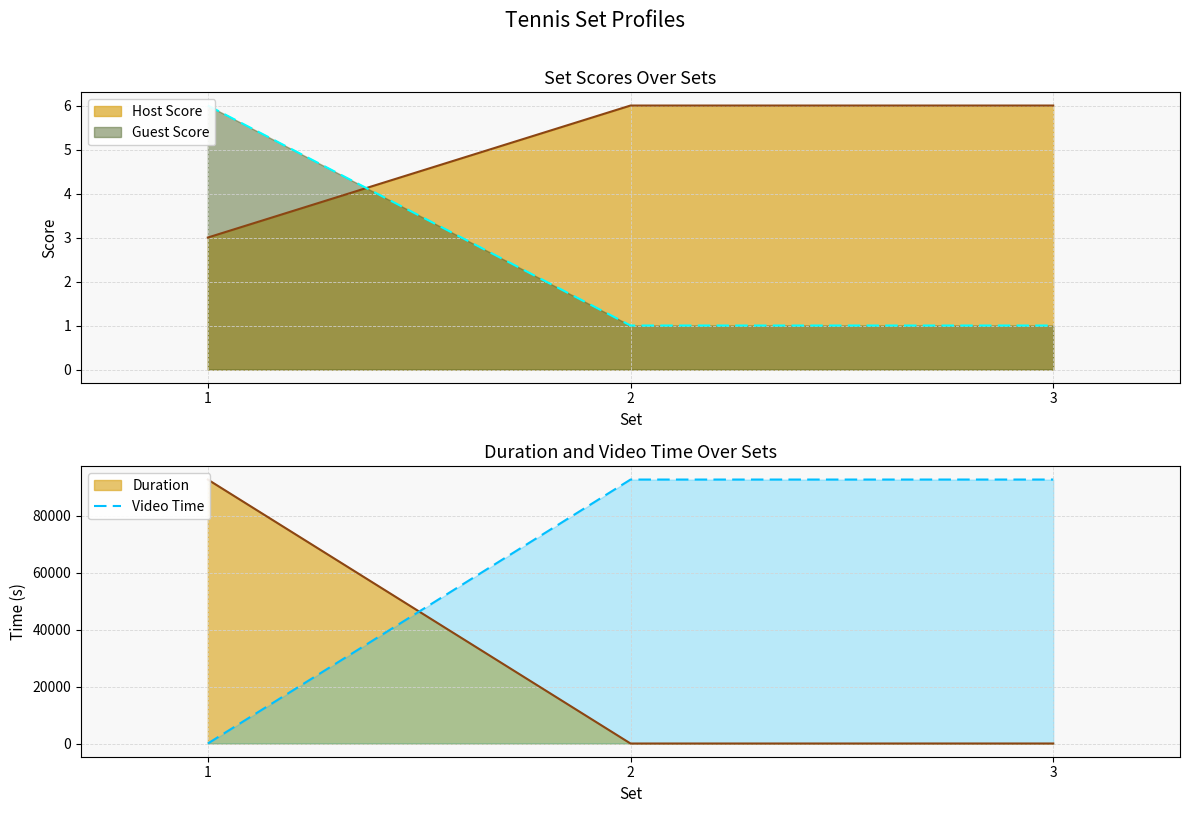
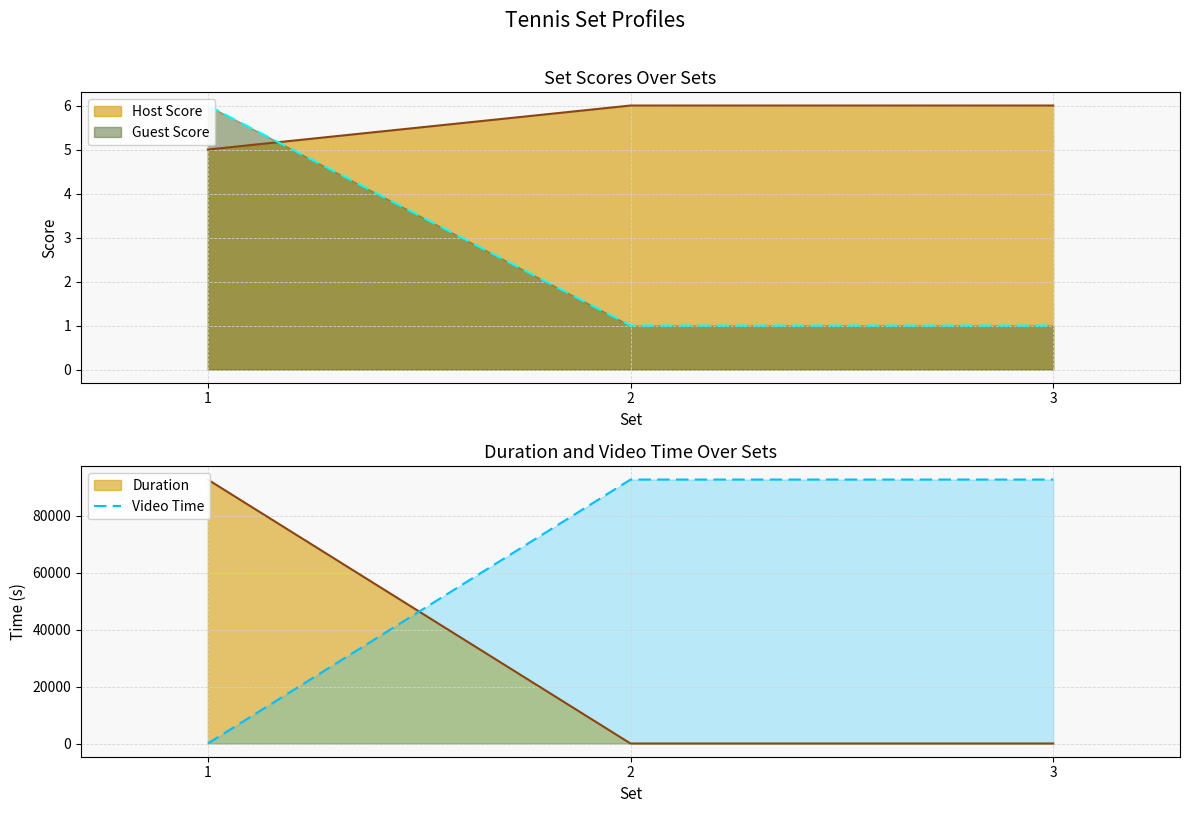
  {
    "Set Scores Over Sets": {
      "Host Score": {
-       "1": 3,
+       "1": 5,
        "2": 6,
        "3": 6
      },
      "Guest Score": {
        "2": 1,
        "3": 1
      }
    },
    "Duration and Video Time Over Sets": {
      "Duration": {
        "2": 0,
        "3": 0
      },
      "Video Time": {
        "1": 0,
        "2": 93000,
        "3": 93000
      }
    }
  }
